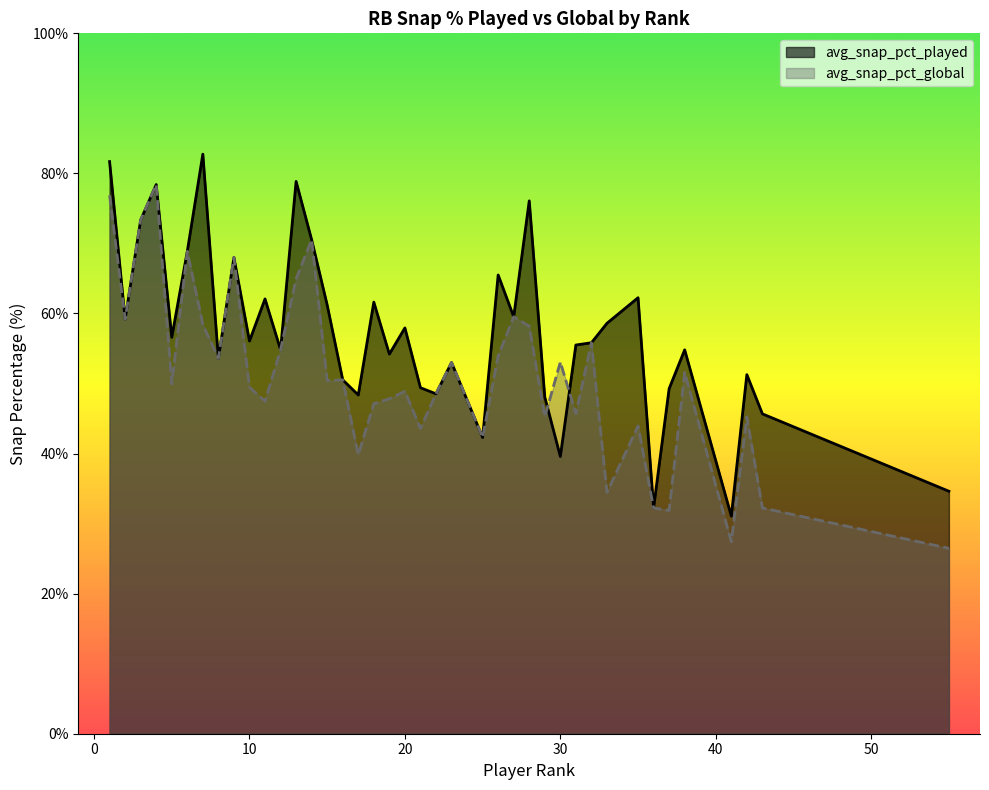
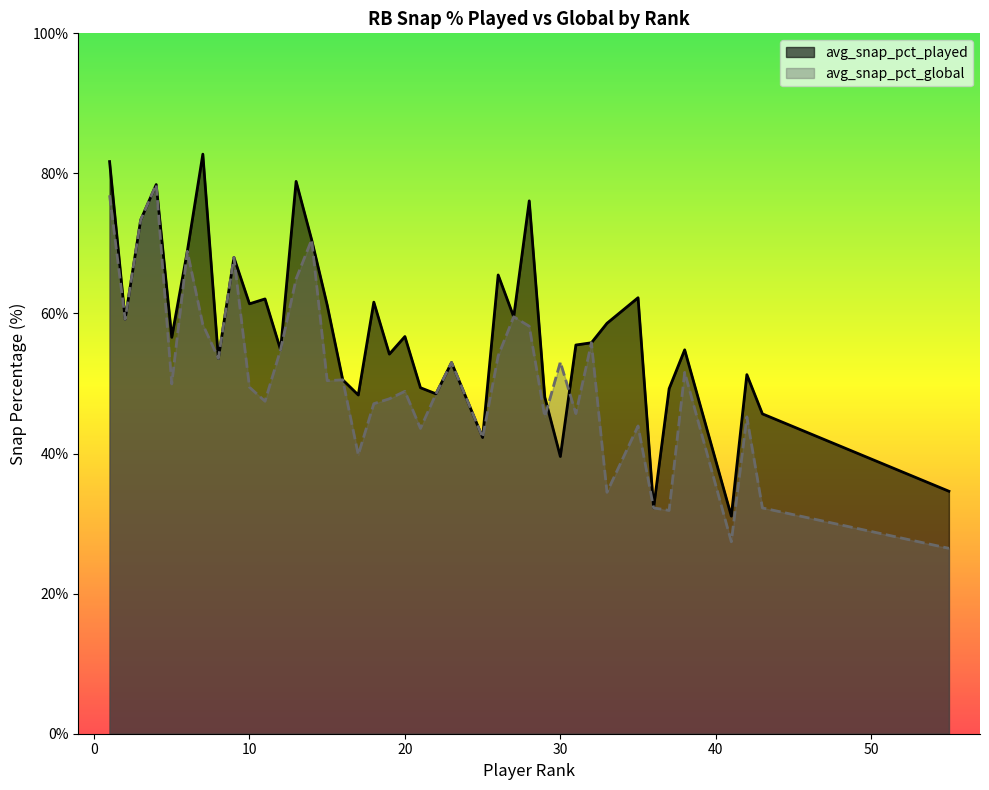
  {
    "avg_snap_pct_played": {
-     "10": "56%",
-     "20": "58%",
+     "10": "61%",
+     "20": "57%",
      "30": "40%"
    },
    "avg_snap_pct_global": {
      "10": "49%",
      "20": "49%",
      "30": "53%"
    }
  }
